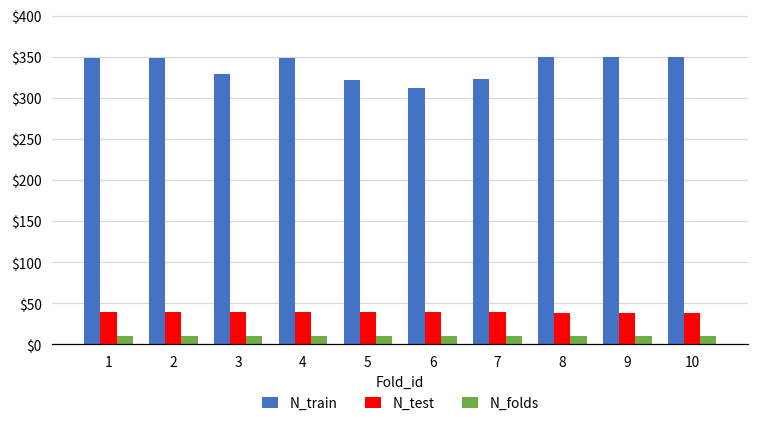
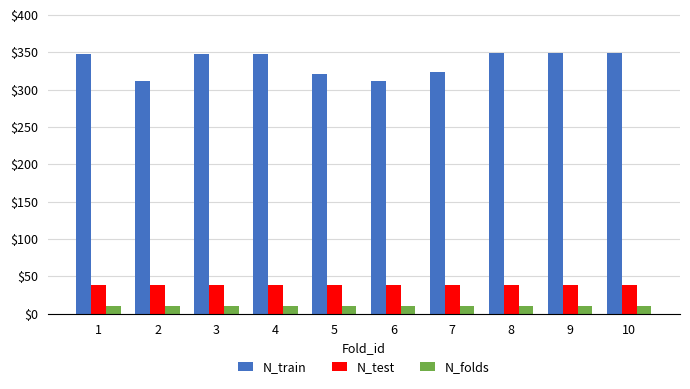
  {
    "N_train": {
      "1": "$350",
-     "2": "$350",
-     "3": "$330",
+     "2": "$310",
+     "3": "$350",
      "4": "$350",
      "5": "$320",
      "6": "$310",
      "7": "$320",
      "8": "$350",
      "9": "$350",
      "10": "$350"
    },
    "N_test": {
      "1": "$40",
      "2": "$40",
      "3": "$40",
      "4": "$40",
      "5": "$40",
      "6": "$40",
      "7": "$40",
      "8": "$40",
      "9": "$40",
      "10": "$40"
    },
    "N_folds": {
      "1": "$10",
      "2": "$10",
      "3": "$10",
      "4": "$10",
      "5": "$10",
      "6": "$10",
      "7": "$10",
      "8": "$10",
      "9": "$10",
      "10": "$10"
    }
  }
